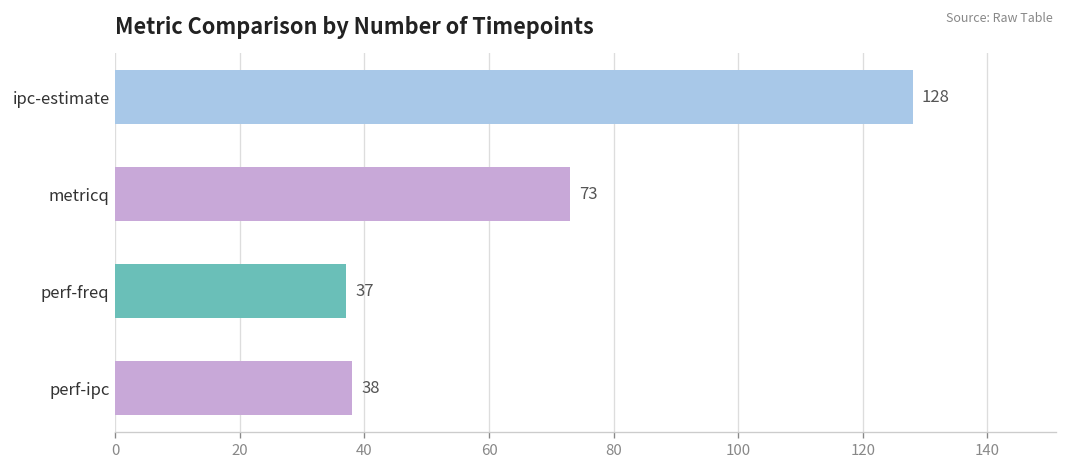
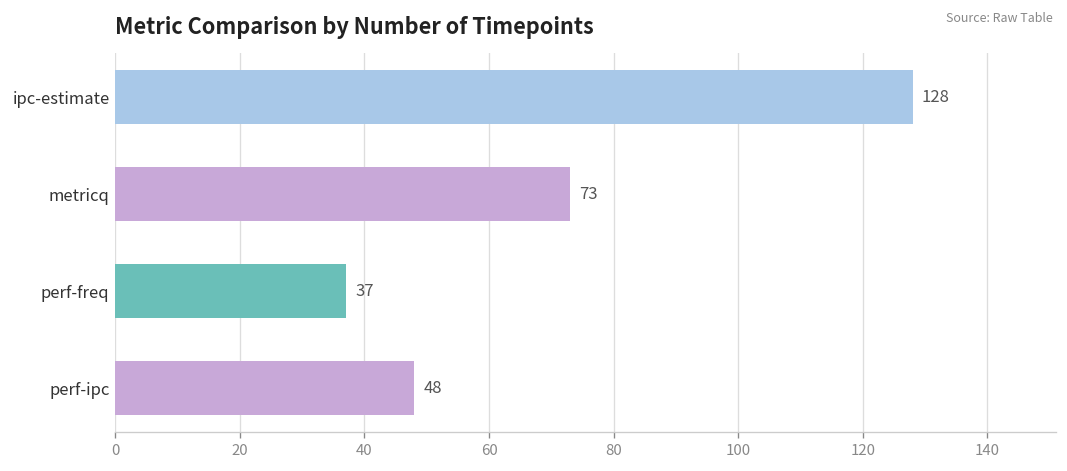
  {
    "ipc-estimate": 128,
    "metricq": 73,
    "perf-freq": 37,
-   "perf-ipc": 38
+   "perf-ipc": 48
  }
